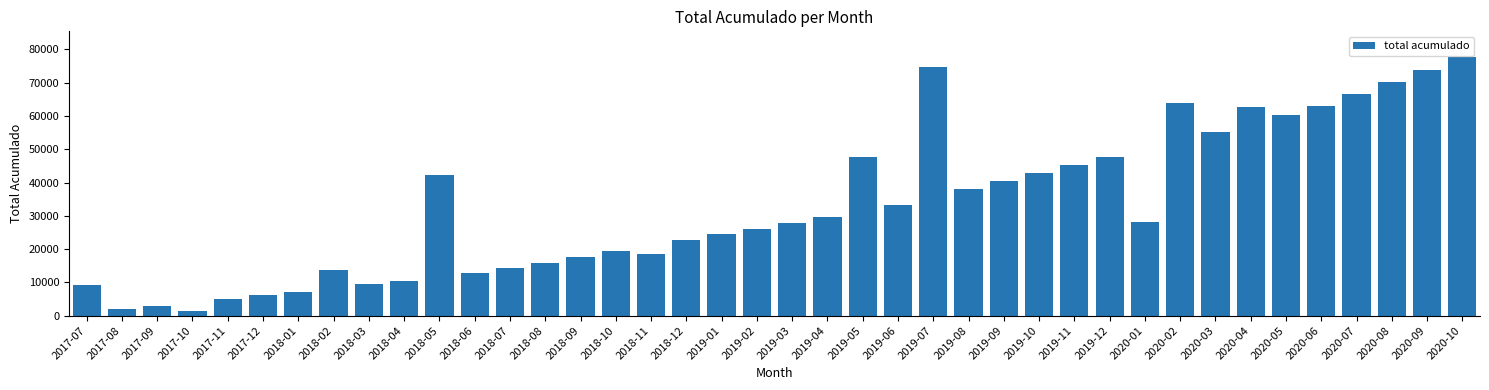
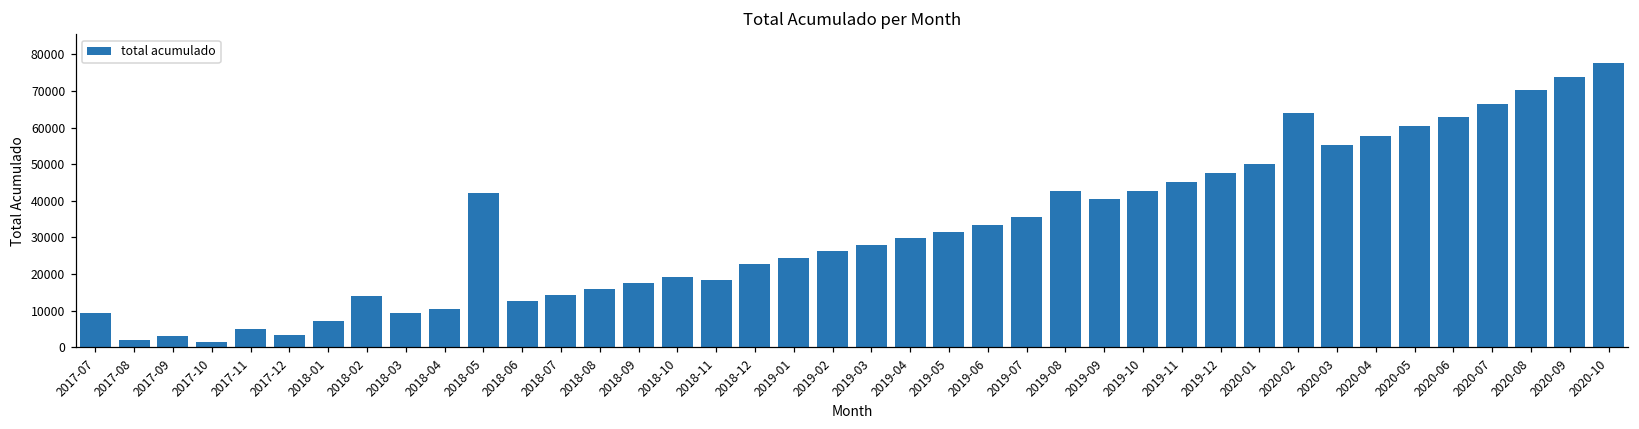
  {
    "2017-07": 9000,
    "2017-08": 2000,
    "2017-09": 3000,
    "2017-10": 1000,
    "2017-11": 5000,
-   "2017-12": 6000,
+   "2017-12": 3000,
    "2018-01": 7000,
    "2018-02": 14000,
    "2018-03": 9000,
    "2018-04": 10000,
    "2018-05": 42000,
    "2018-06": 13000,
    "2018-07": 14000,
    "2018-08": 16000,
    "2018-09": 18000,
    "2018-10": 19000,
    "2018-11": 18000,
    "2018-12": 23000,
    "2019-01": 24000,
    "2019-02": 26000,
    "2019-03": 28000,
    "2019-04": 30000,
-   "2019-05": 48000,
+   "2019-05": 32000,
    "2019-06": 33000,
-   "2019-07": 75000,
-   "2019-08": 38000,
+   "2019-07": 36000,
+   "2019-08": 43000,
    "2019-09": 40000,
    "2019-10": 43000,
    "2019-11": 45000,
    "2019-12": 48000,
-   "2020-01": 28000,
+   "2020-01": 50000,
    "2020-02": 64000,
    "2020-03": 55000,
-   "2020-04": 63000,
+   "2020-04": 58000,
    "2020-05": 60000,
    "2020-06": 63000,
    "2020-07": 67000,
    "2020-08": 70000,
    "2020-09": 74000,
    "2020-10": 78000
  }
